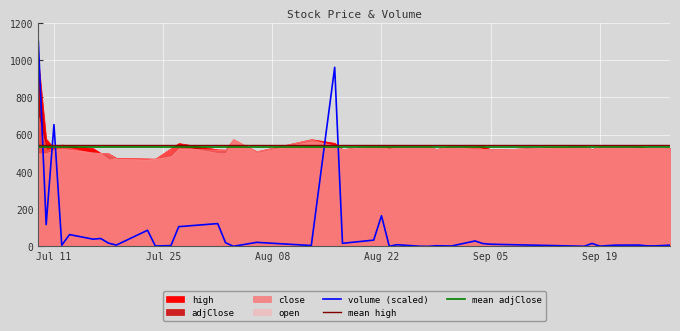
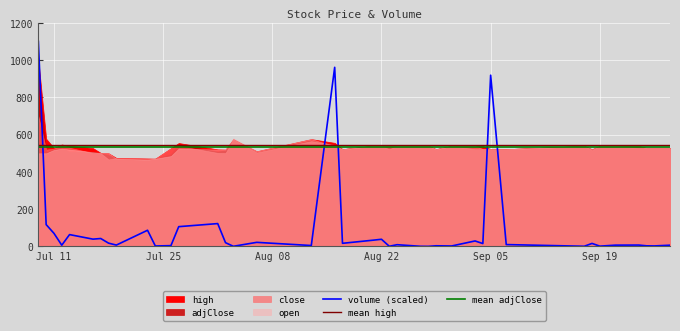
  {
    "volume (scaled)": {
-     "Jul 11": 650,
-     "Aug 22": 160,
-     "Sep 05": 10,
+     "Jul 11": 70,
+     "Aug 22": 40,
+     "Sep 05": 920,
      "Sep 19": 0
    }
  }
